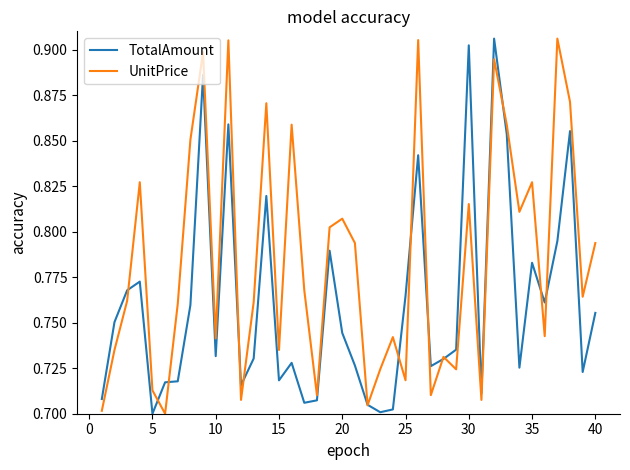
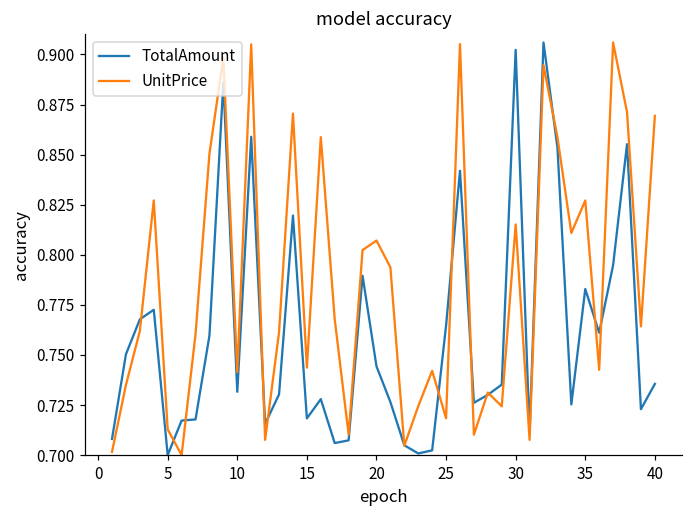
  {
    "TotalAmount": {
      "5": 0.700,
      "10": 0.732,
      "15": 0.718,
      "20": 0.744,
      "25": 0.765,
      "30": 0.902,
      "35": 0.783,
-     "40": 0.755
+     "40": 0.736
    },
    "UnitPrice": {
      "5": 0.713,
      "10": 0.741,
-     "15": 0.735,
+     "15": 0.744,
      "20": 0.807,
      "25": 0.718,
      "30": 0.815,
      "35": 0.827,
-     "40": 0.794
+     "40": 0.869
    }
  }
